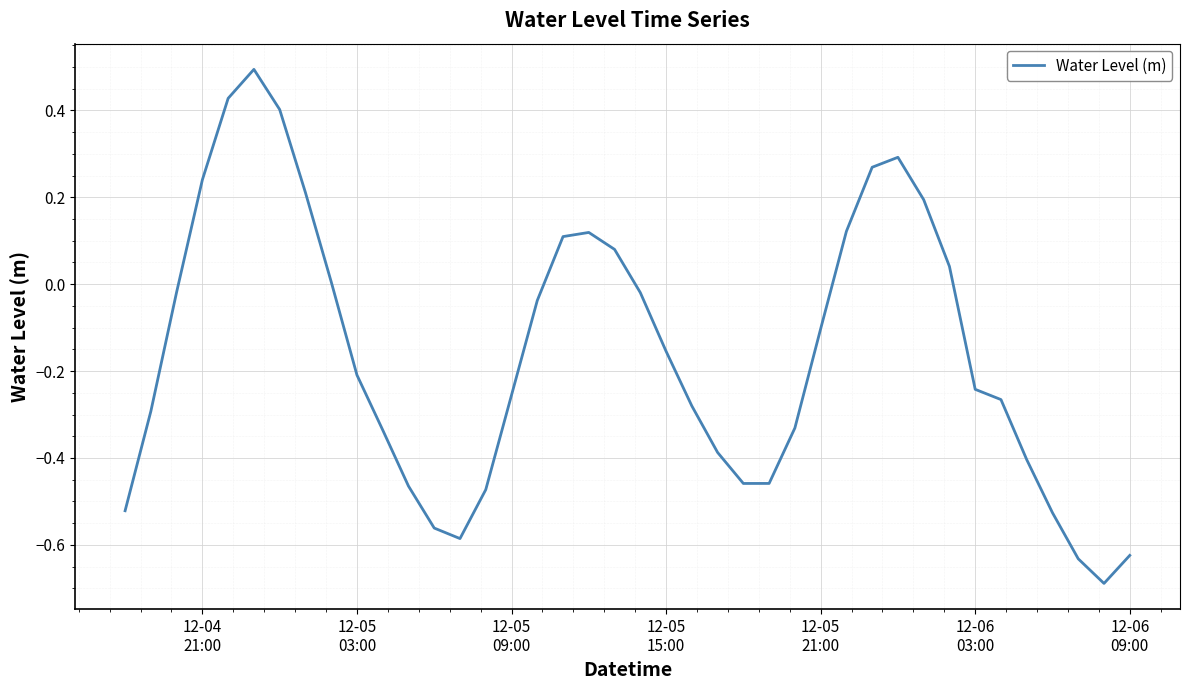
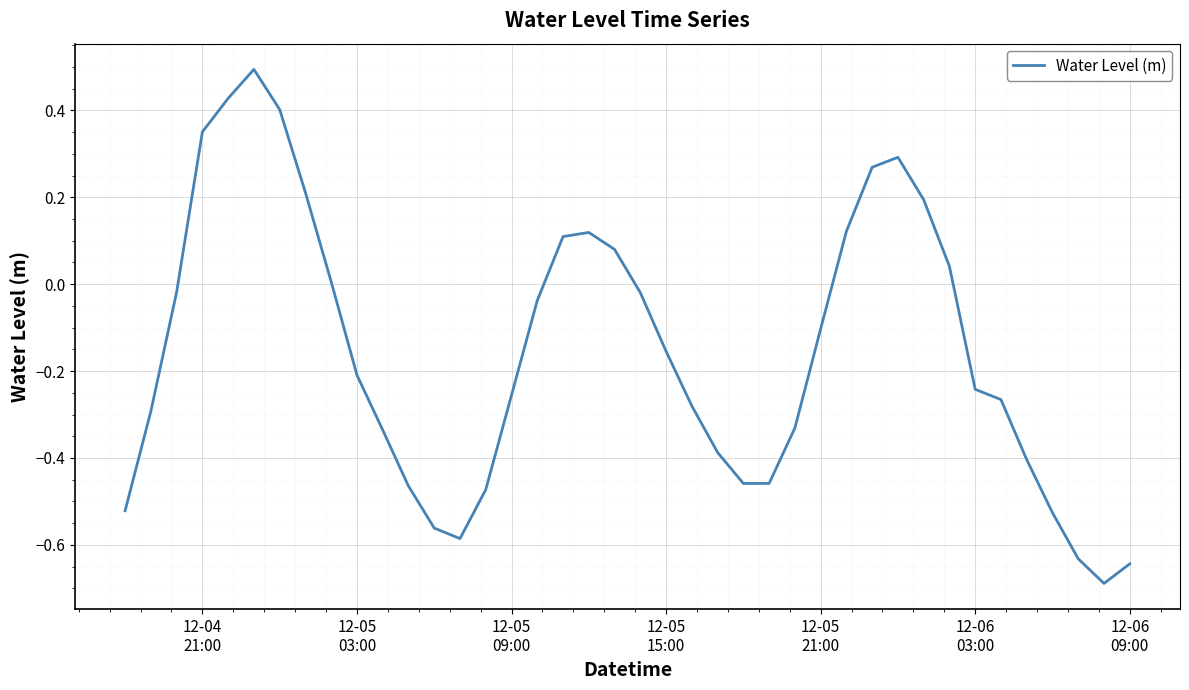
  {
-   "12-04 21:00": 0.24,
+   "12-04 21:00": 0.35,
    "12-05 03:00": -0.21,
    "12-05 09:00": -0.26,
    "12-05 15:00": -0.15,
    "12-05 21:00": -0.10,
    "12-06 03:00": -0.24,
-   "12-06 09:00": -0.62
+   "12-06 09:00": -0.64
  }
